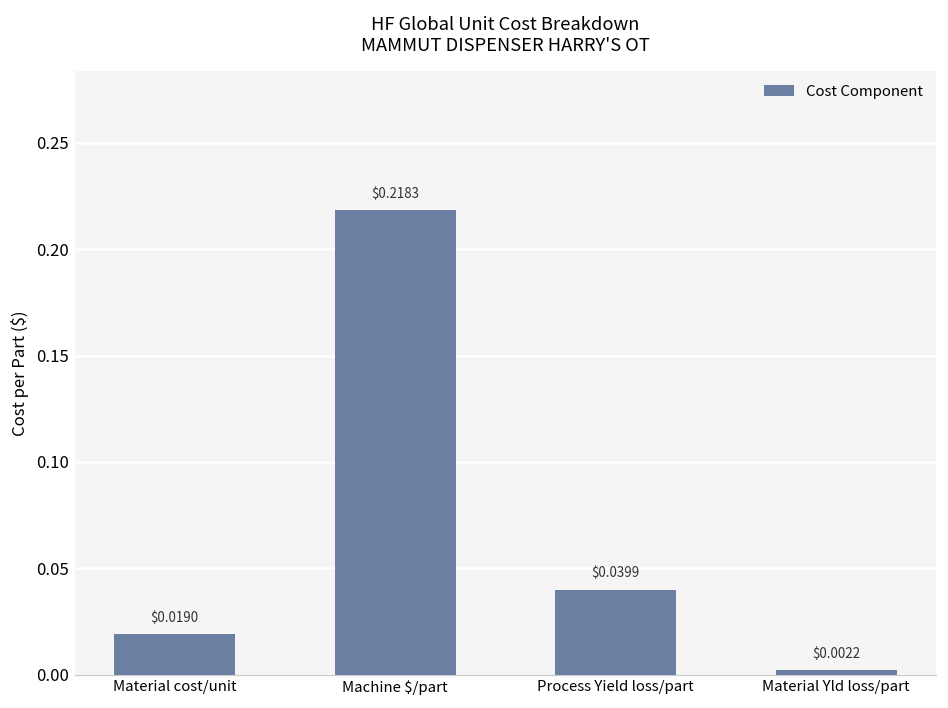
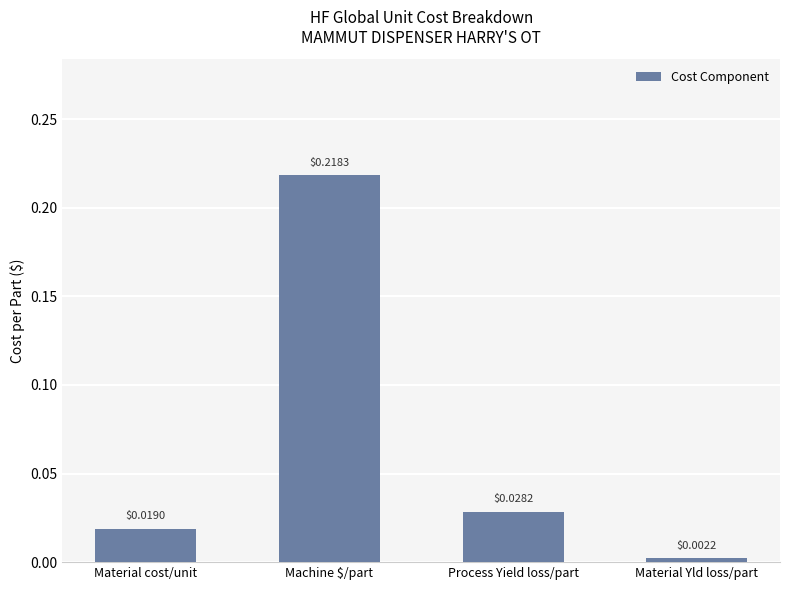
  {
    "Material cost/unit": "$0.0190",
    "Machine $/part": "$0.2183",
-   "Process Yield loss/part": "$0.0399",
+   "Process Yield loss/part": "$0.0282",
    "Material Yld loss/part": "$0.0022"
  }
